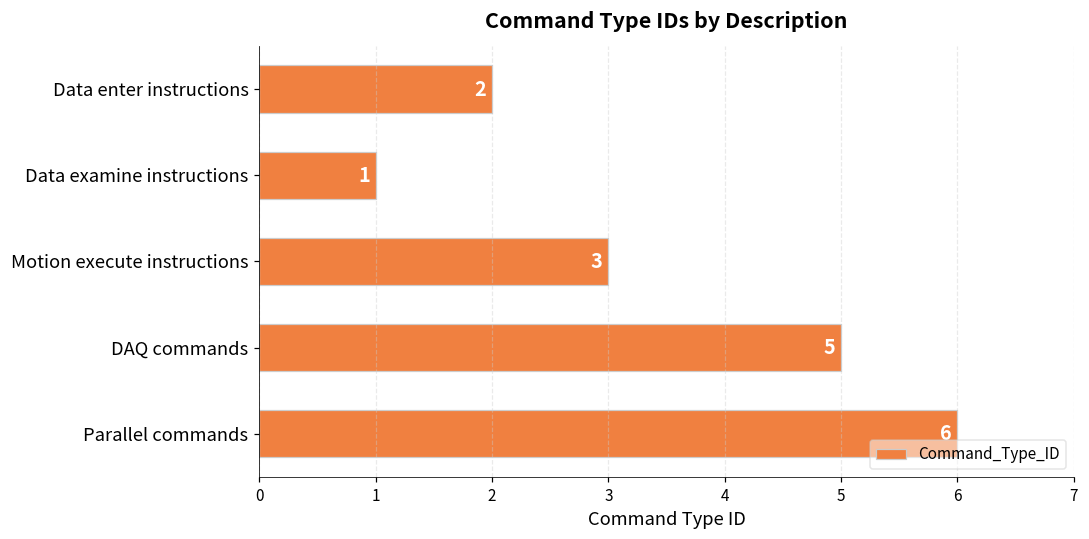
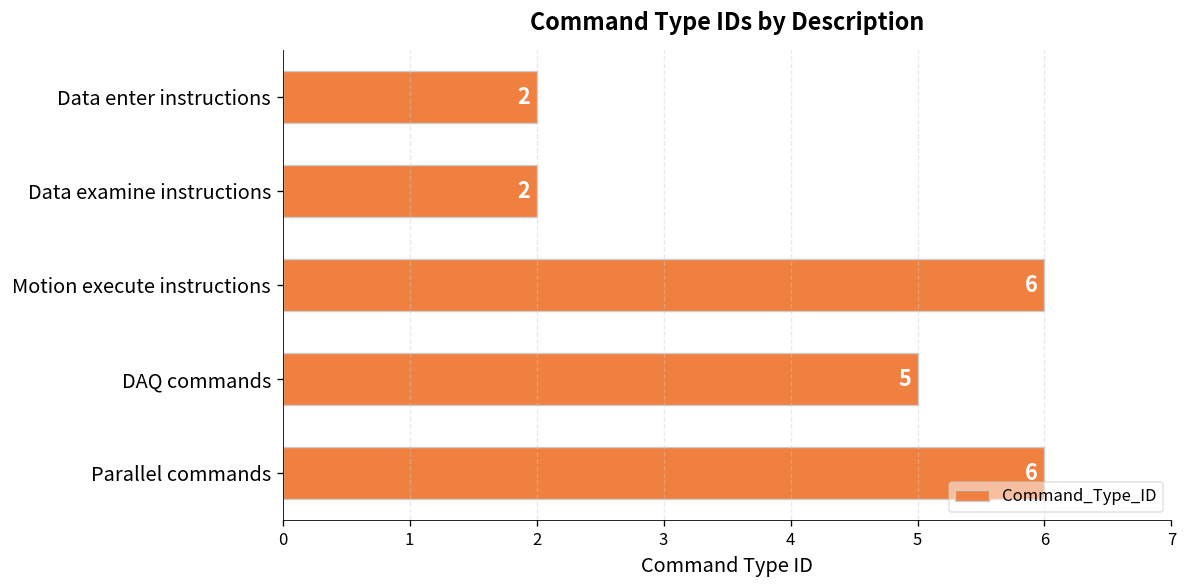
  {
    "Data enter instructions": 2,
-   "Data examine instructions": 1,
-   "Motion execute instructions": 3,
+   "Data examine instructions": 2,
+   "Motion execute instructions": 6,
    "DAQ commands": 5
  }
